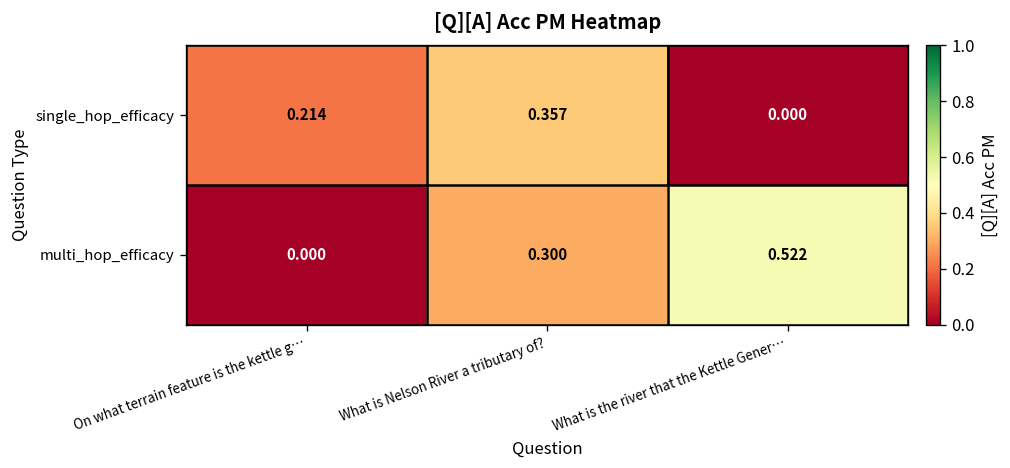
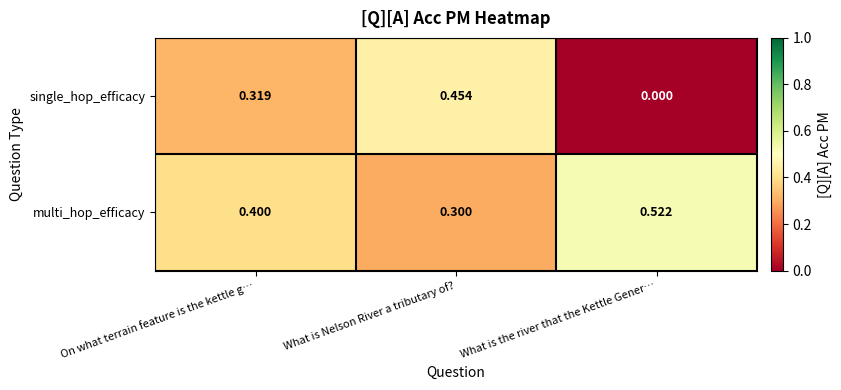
  {
    "single_hop_efficacy": {
-     "On what terrain feature is the kettle g…": 0.214,
-     "What is Nelson River a tributary of?": 0.357,
+     "On what terrain feature is the kettle g…": 0.319,
+     "What is Nelson River a tributary of?": 0.454,
      "What is the river that the Kettle Gener…": 0.000
    },
    "multi_hop_efficacy": {
-     "On what terrain feature is the kettle g…": 0.000,
+     "On what terrain feature is the kettle g…": 0.400,
      "What is Nelson River a tributary of?": 0.300,
      "What is the river that the Kettle Gener…": 0.522
    }
  }
